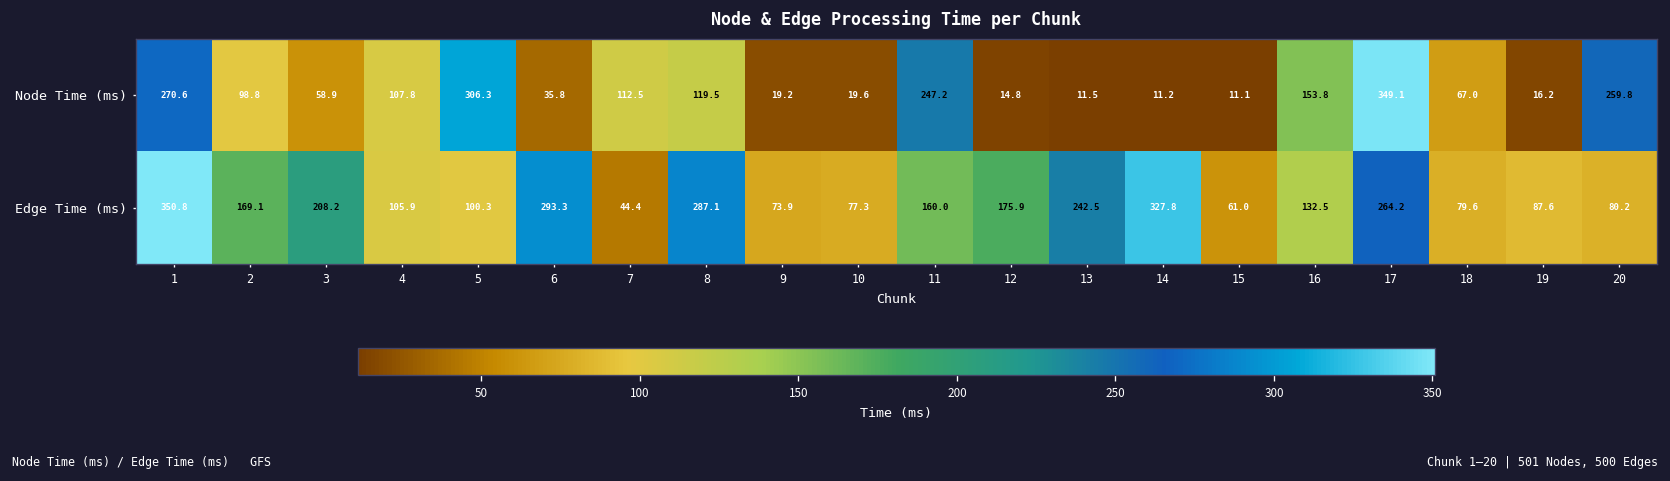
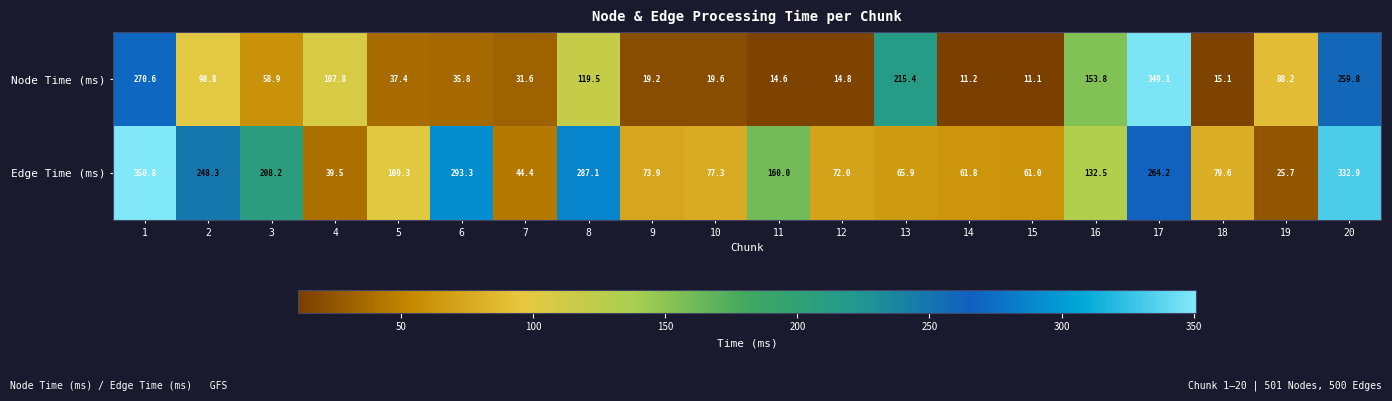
  {
    "Node Time (ms)": {
      "1": 270.6,
      "2": 98.8,
      "3": 58.9,
      "4": 107.8,
-     "5": 306.3,
+     "5": 37.4,
      "6": 35.8,
-     "7": 112.5,
+     "7": 31.6,
      "8": 119.5,
      "9": 19.2,
      "10": 19.6,
-     "11": 247.2,
+     "11": 14.6,
      "12": 14.8,
-     "13": 11.5,
+     "13": 215.4,
      "14": 11.2,
      "15": 11.1,
      "16": 153.8,
      "17": 349.1,
-     "18": 67.0,
-     "19": 16.2,
+     "18": 15.1,
+     "19": 88.2,
      "20": 259.8
    },
    "Edge Time (ms)": {
      "1": 350.8,
-     "2": 169.1,
+     "2": 248.3,
      "3": 208.2,
-     "4": 105.9,
+     "4": 39.5,
      "5": 100.3,
      "6": 293.3,
      "7": 44.4,
      "8": 287.1,
      "9": 73.9,
      "10": 77.3,
      "11": 160.0,
-     "12": 175.9,
-     "13": 242.5,
-     "14": 327.8,
+     "12": 72.0,
+     "13": 65.9,
+     "14": 61.8,
      "15": 61.0,
      "16": 132.5,
      "17": 264.2,
      "18": 79.6,
-     "19": 87.6,
-     "20": 80.2
+     "19": 25.7,
+     "20": 332.9
    }
  }
